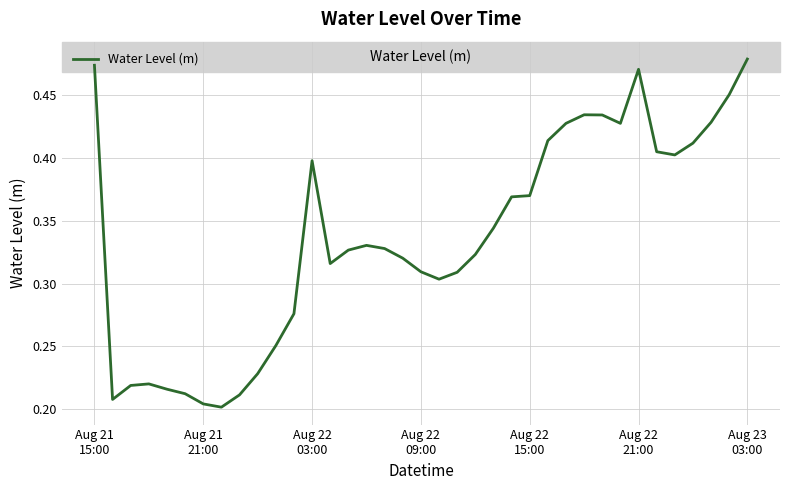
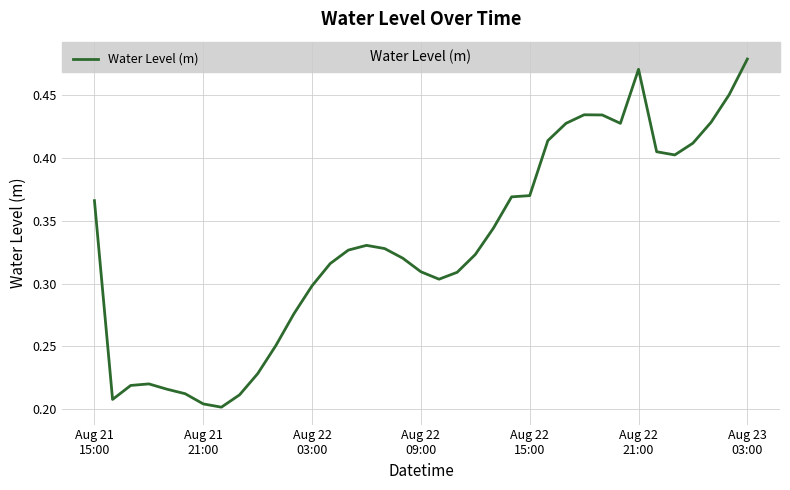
  {
-   "Aug 21 15:00": 0.474,
+   "Aug 21 15:00": 0.366,
    "Aug 21 21:00": 0.204,
-   "Aug 22 03:00": 0.398,
+   "Aug 22 03:00": 0.298,
    "Aug 22 09:00": 0.309,
    "Aug 22 15:00": 0.370,
    "Aug 22 21:00": 0.471,
    "Aug 23 03:00": 0.479
  }
